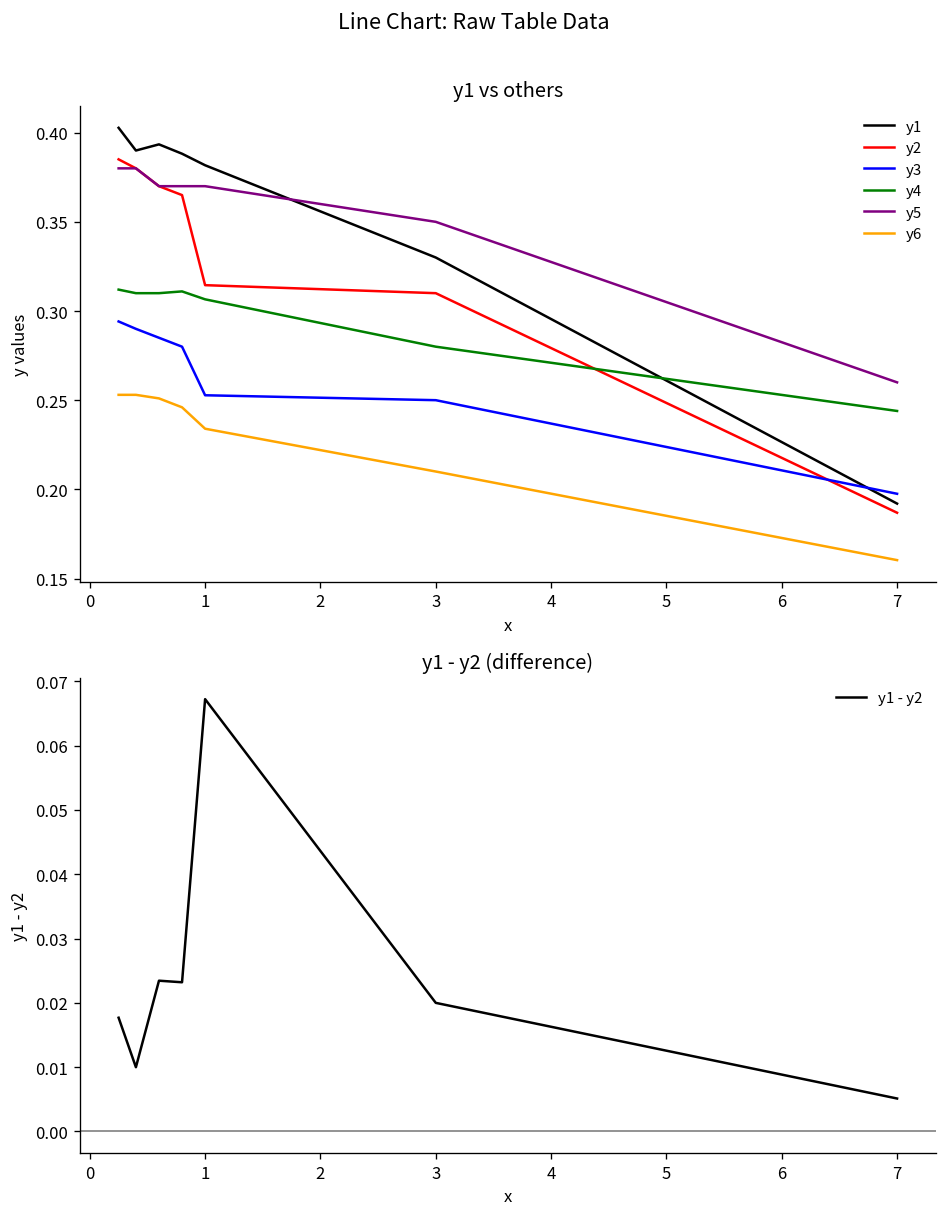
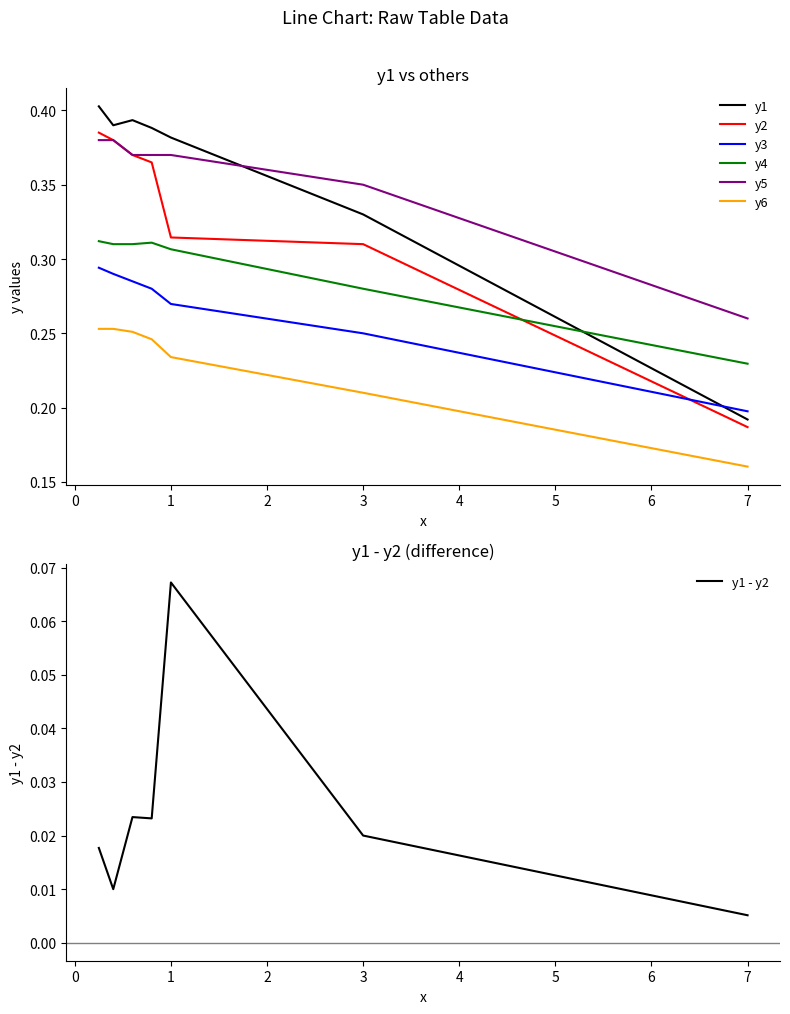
  {
    "y1 vs others": {
      "y1": {
        "1": 0.382,
        "3": 0.330,
        "7": 0.192
      },
      "y2": {
        "1": 0.314,
        "3": 0.310,
        "7": 0.187
      },
      "y3": {
-       "1": 0.253,
+       "1": 0.270,
        "3": 0.250,
        "7": 0.198
      },
      "y4": {
        "1": 0.307,
        "3": 0.280,
-       "7": 0.244
+       "7": 0.230
      },
      "y5": {
        "1": 0.370,
        "3": 0.350,
        "7": 0.260
      },
      "y6": {
        "1": 0.234,
        "3": 0.210,
        "7": 0.160
      }
    },
    "y1 - y2 (difference)": {
      "1": 0.067,
      "3": 0.020,
      "7": 0.005
    }
  }
